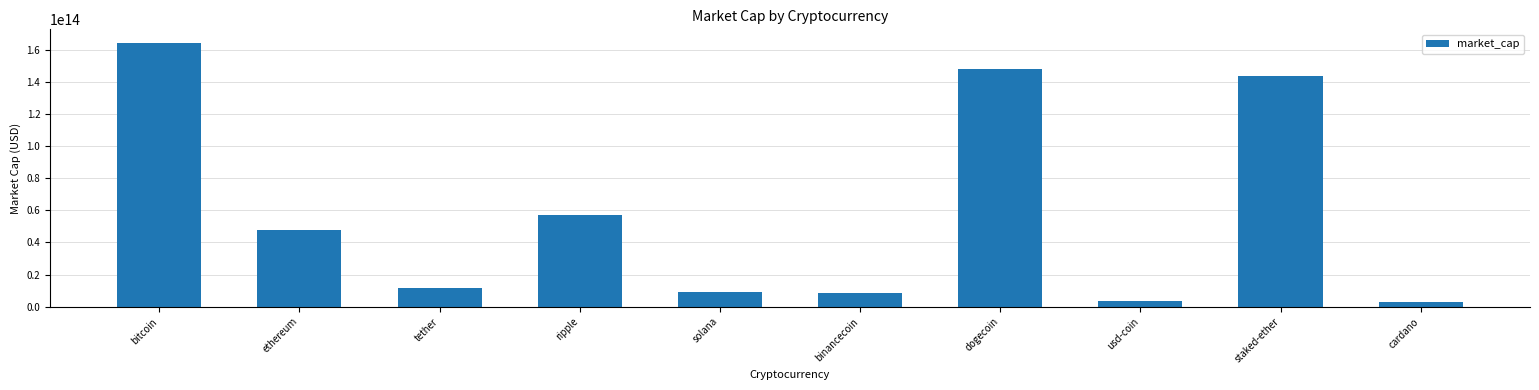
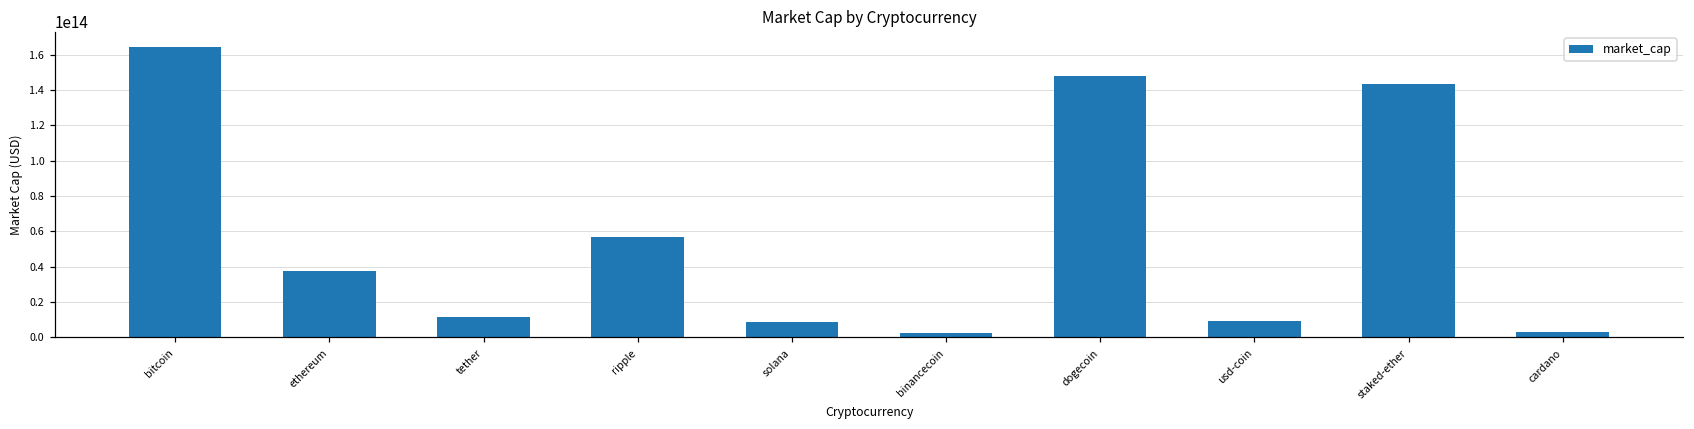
  {
    "bitcoin": 164000000000000,
-   "ethereum": 48000000000000,
+   "ethereum": 38000000000000,
    "tether": 12000000000000,
    "ripple": 57000000000000,
    "solana": 9000000000000,
-   "binancecoin": 8000000000000,
+   "binancecoin": 3000000000000,
    "dogecoin": 148000000000000,
-   "usd-coin": 3000000000000,
+   "usd-coin": 9000000000000,
    "staked-ether": 143000000000000,
    "cardano": 3000000000000
  }
